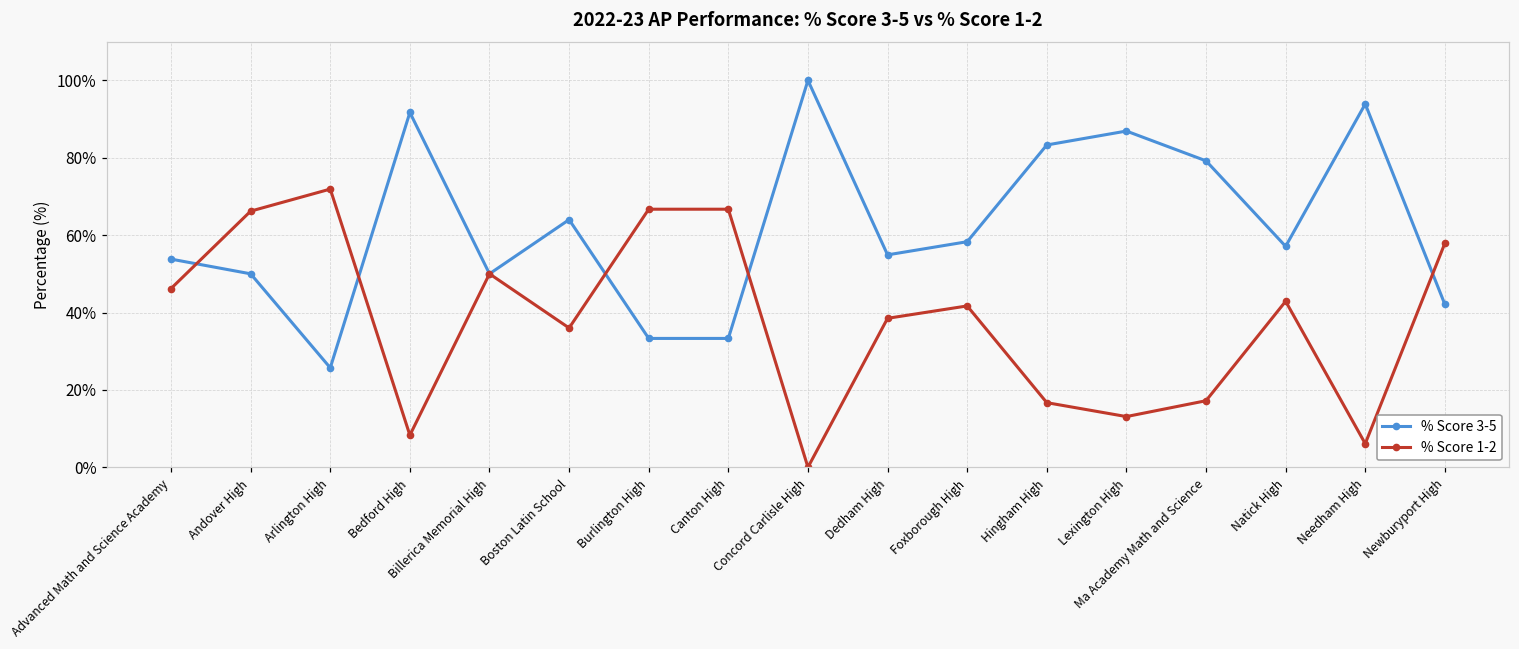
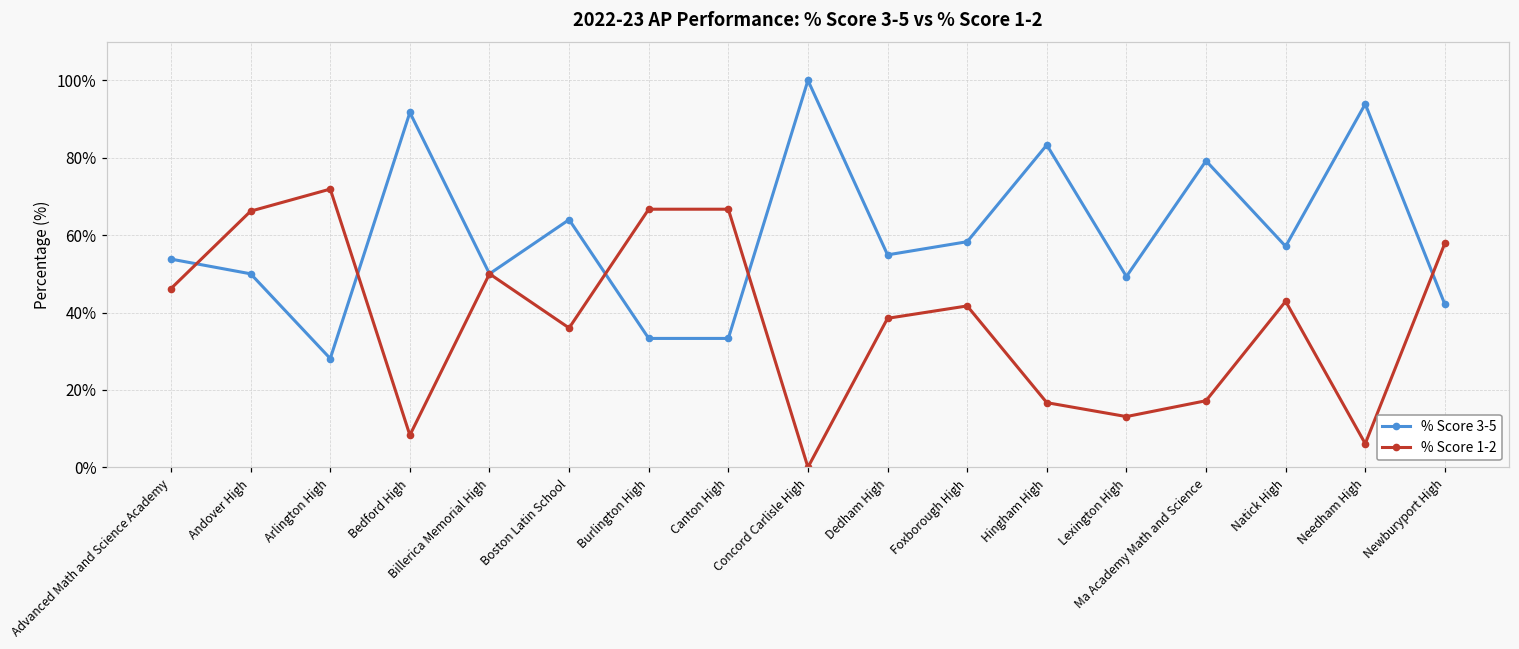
  {
    "% Score 3-5": {
      "Advanced Math and Science Academy": "54%",
      "Andover High": "50%",
-     "Arlington High": "26%",
+     "Arlington High": "28%",
      "Bedford High": "92%",
      "Boston Latin School": "64%",
      "Burlington High": "33%",
      "Canton High": "33%",
      "Concord Carlisle High": "100%",
      "Dedham High": "55%",
      "Foxborough High": "58%",
      "Hingham High": "83%",
-     "Lexington High": "87%",
+     "Lexington High": "49%",
      "Ma Academy Math and Science": "79%",
      "Natick High": "57%",
      "Needham High": "94%",
      "Newburyport High": "42%"
    },
    "% Score 1-2": {
      "Advanced Math and Science Academy": "46%",
      "Andover High": "66%",
      "Arlington High": "72%",
      "Bedford High": "8%",
      "Boston Latin School": "36%",
      "Burlington High": "67%",
      "Canton High": "67%",
      "Concord Carlisle High": "0%",
      "Dedham High": "39%",
      "Foxborough High": "42%",
      "Hingham High": "17%",
      "Lexington High": "13%",
      "Ma Academy Math and Science": "17%",
      "Natick High": "43%",
      "Needham High": "6%",
      "Newburyport High": "58%"
    }
  }
